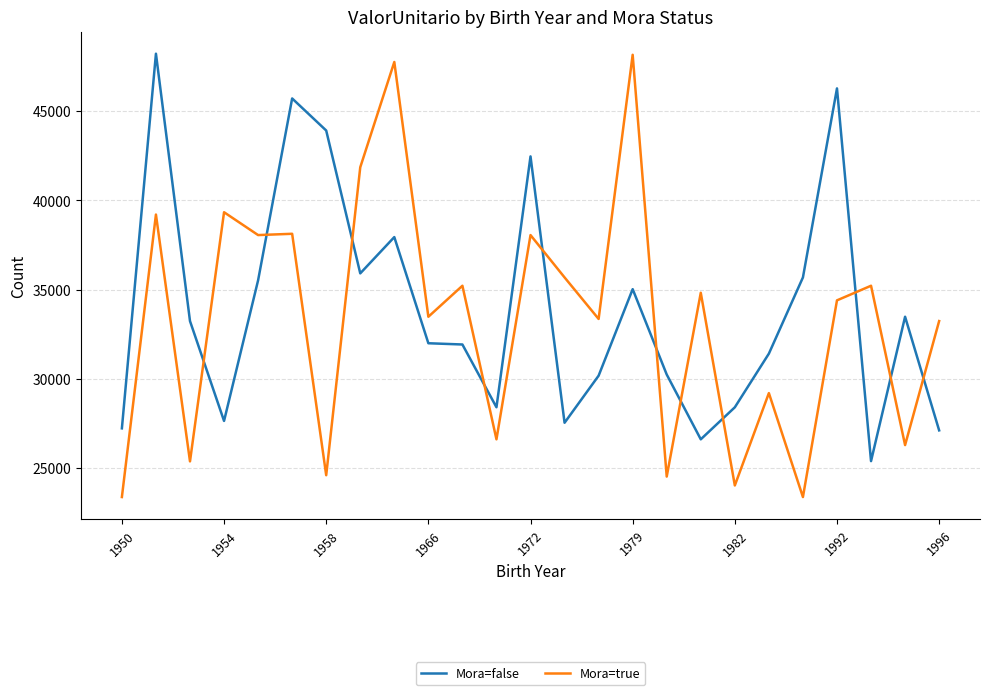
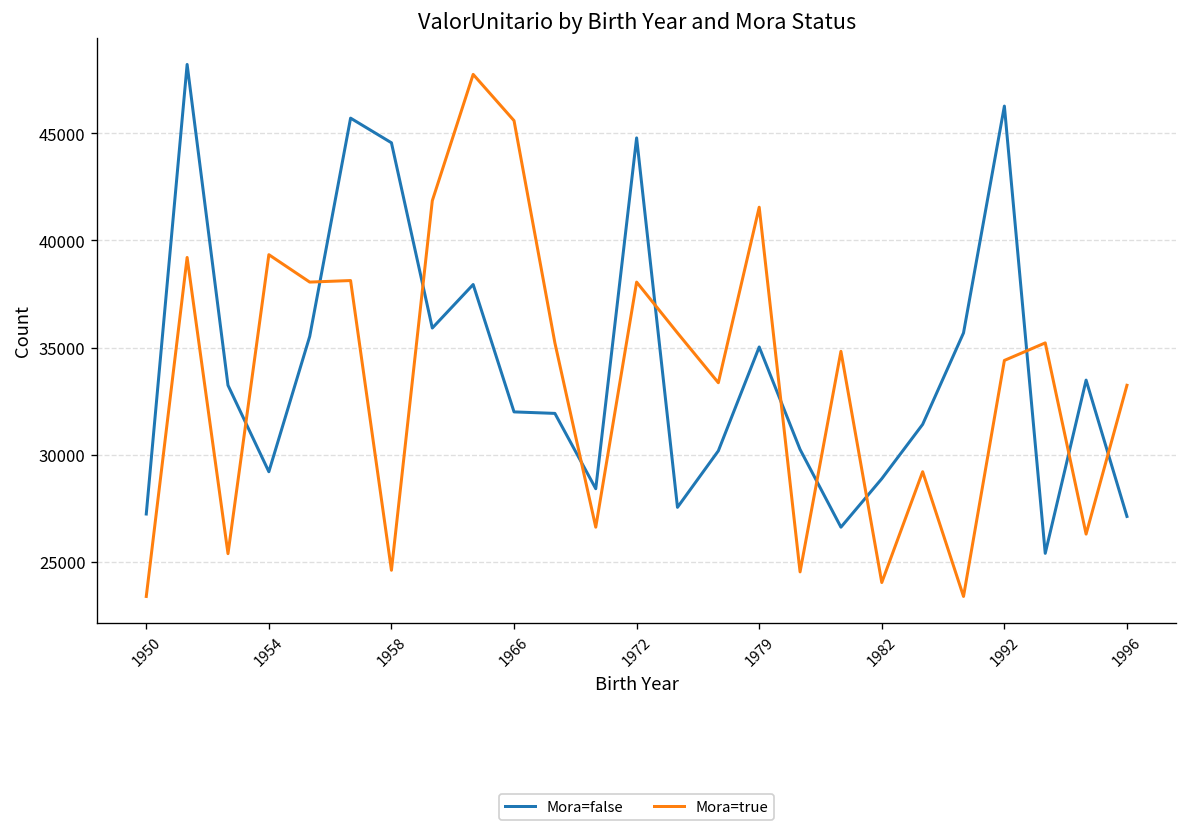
  {
    "Mora=false": {
      "1950": 27200,
-     "1954": 27600,
-     "1958": 43900,
+     "1954": 29200,
+     "1958": 44600,
      "1966": 32000,
-     "1972": 42500,
+     "1972": 44800,
      "1979": 35000,
-     "1982": 28400,
+     "1982": 28900,
      "1992": 46300,
      "1996": 27100
    },
    "Mora=true": {
      "1950": 23400,
      "1954": 39300,
      "1958": 24600,
-     "1966": 33500,
+     "1966": 45600,
      "1972": 38100,
-     "1979": 48200,
+     "1979": 41500,
      "1982": 24000,
      "1992": 34400,
      "1996": 33200
    }
  }
